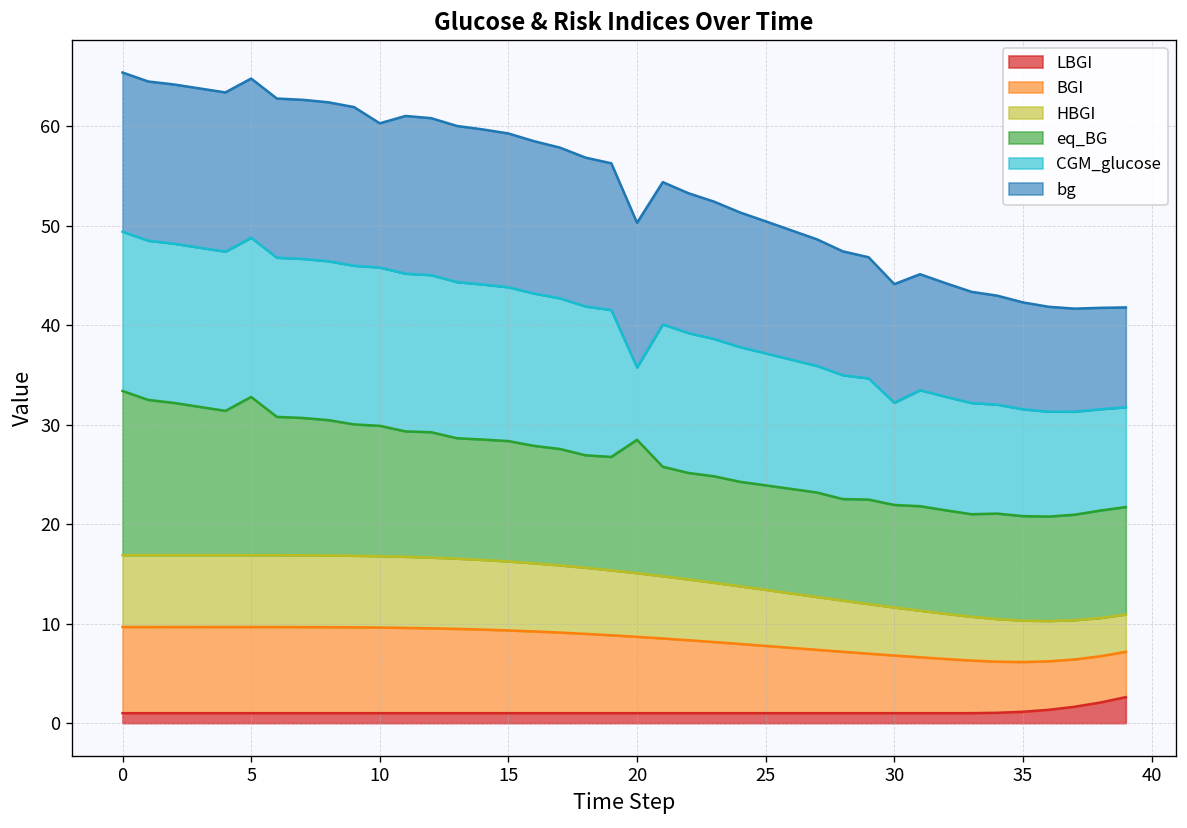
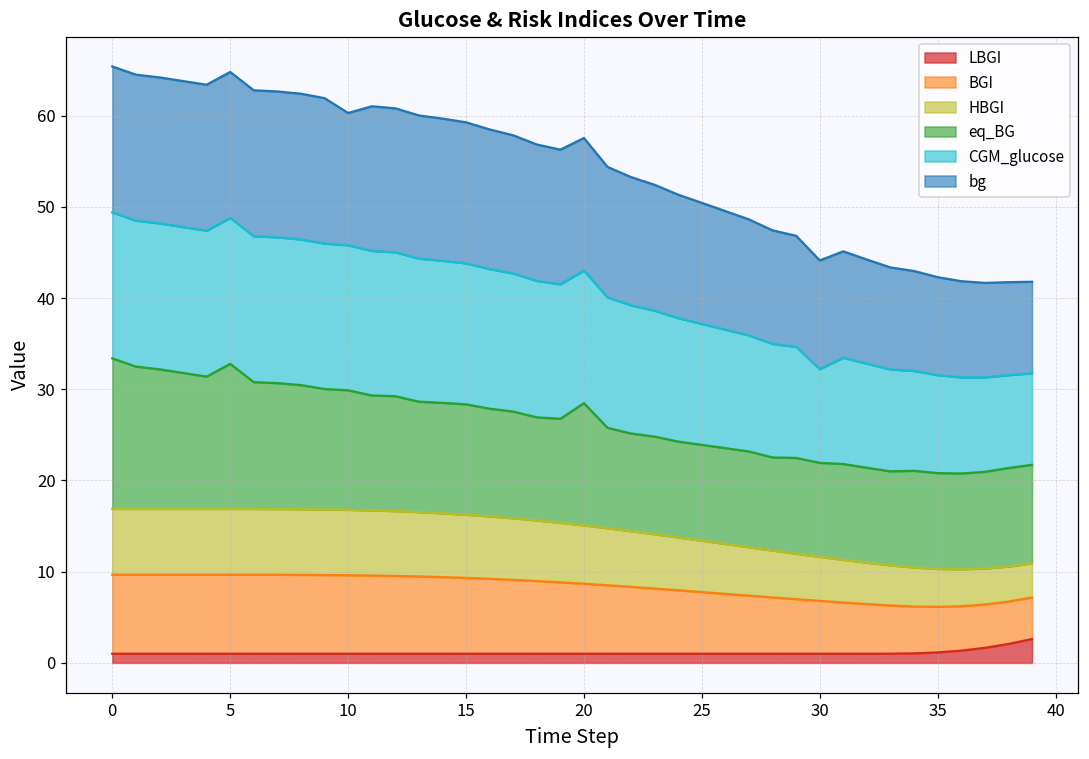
  {
    "LBGI": {
      "0": 1,
      "5": 1,
      "10": 1,
      "15": 1,
      "20": 1,
      "25": 1,
      "30": 1,
      "35": 1
    },
    "BGI": {
      "0": 9,
      "5": 9,
      "10": 9,
      "15": 8,
      "20": 8,
      "25": 7,
      "30": 6,
      "35": 5
    },
    "HBGI": {
      "0": 7,
      "5": 7,
      "10": 7,
      "15": 7,
      "20": 6,
      "25": 6,
      "30": 5,
      "35": 4
    },
    "eq_BG": {
      "0": 17,
      "5": 16,
      "10": 13,
      "15": 12,
      "20": 13,
      "25": 11,
      "30": 10,
      "35": 11
    },
    "CGM_glucose": {
      "0": 16,
      "5": 16,
      "10": 16,
      "15": 15,
-     "20": 7,
+     "20": 15,
      "25": 13,
      "30": 10,
      "35": 11
    },
    "bg": {
      "0": 16,
      "5": 16,
      "10": 14,
      "15": 15,
      "20": 15,
      "25": 13,
      "30": 12,
      "35": 11
    }
  }
